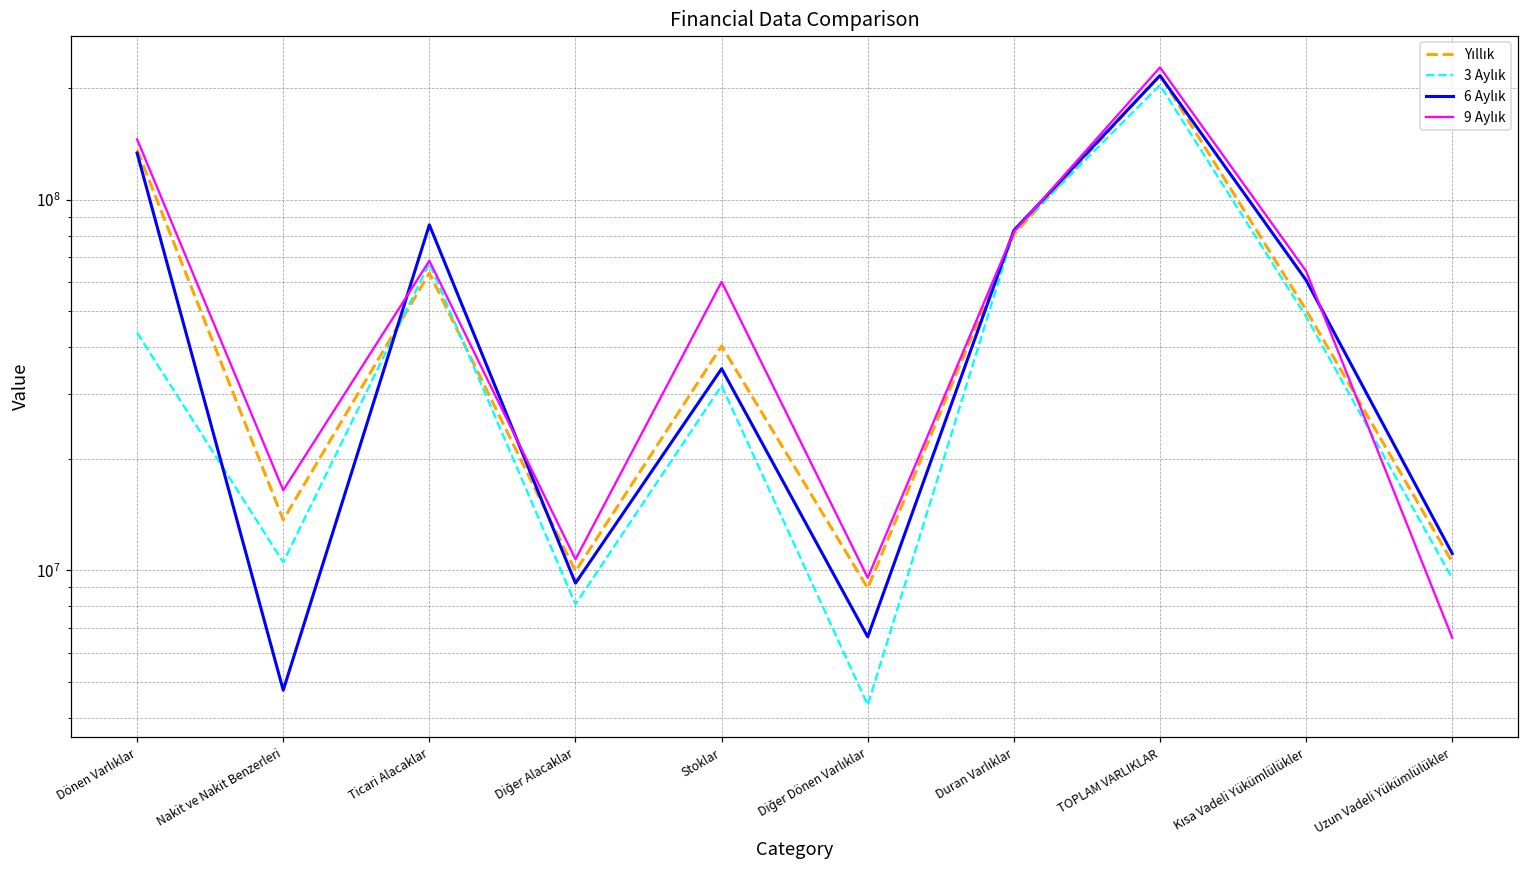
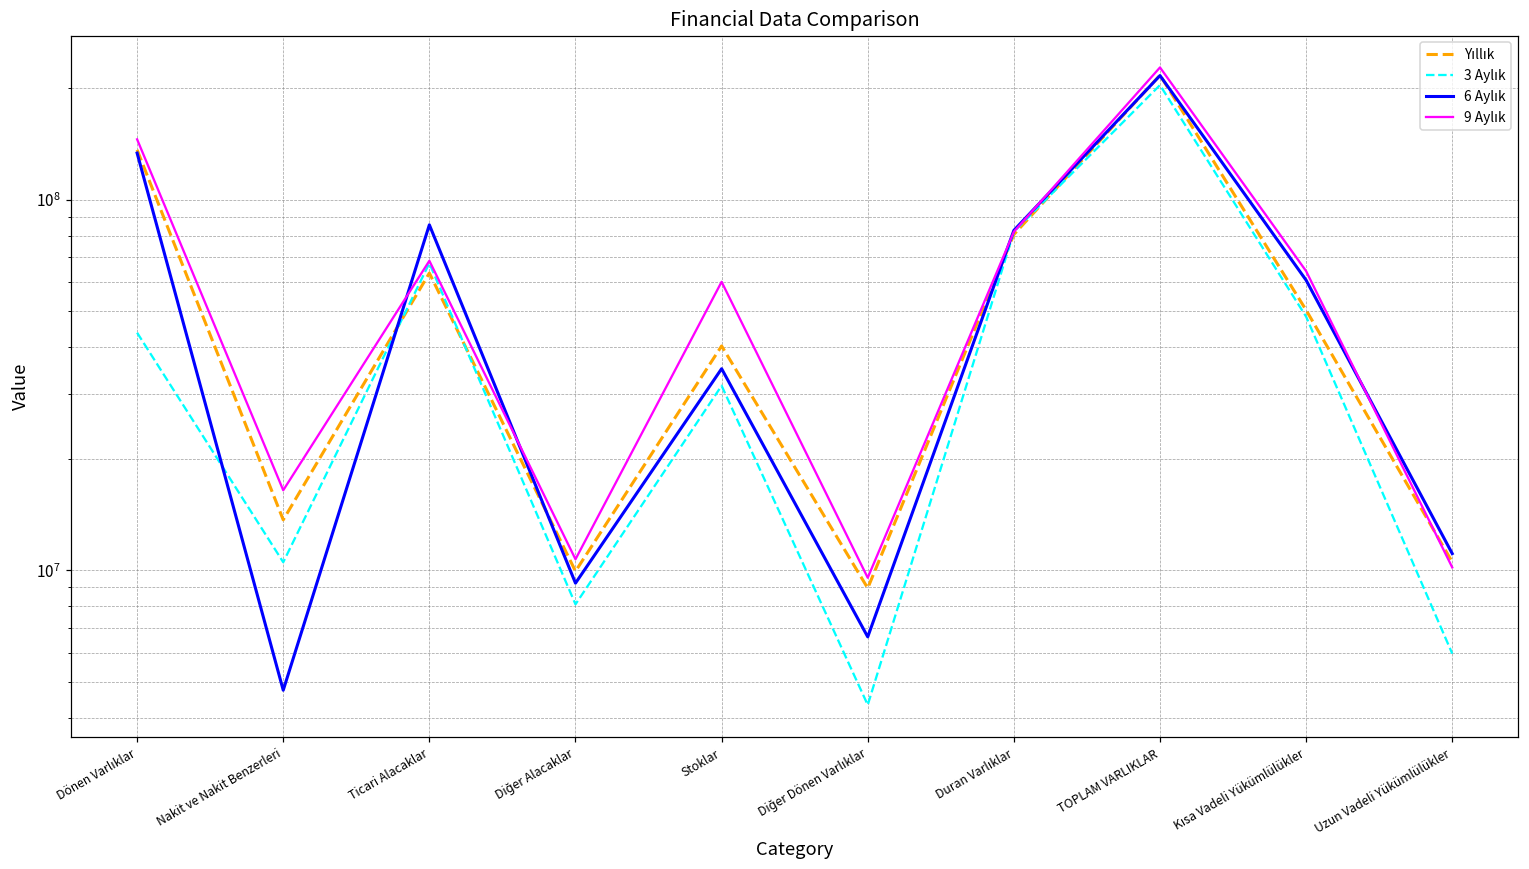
  {
    "Yıllık": {
      "Dönen Varlıklar": 136000000,
      "Nakit ve Nakit Benzerleri": 13700000,
      "Ticari Alacaklar": 63000000,
      "Diğer Alacaklar": 9900000,
      "Stoklar": 40000000,
      "Diğer Dönen Varlıklar": 9000000,
      "Kısa Vadeli Yükümlülükler": 50000000,
      "Uzun Vadeli Yükümlülükler": 10500000
    },
    "3 Aylık": {
      "Dönen Varlıklar": 44000000,
      "Nakit ve Nakit Benzerleri": 10500000,
      "Diğer Alacaklar": 8100000,
      "Stoklar": 31000000,
      "Diğer Dönen Varlıklar": 4300000,
      "TOPLAM VARLIKLAR": 200000000,
      "Kısa Vadeli Yükümlülükler": 48000000,
-     "Uzun Vadeli Yükümlülükler": 9500000
+     "Uzun Vadeli Yükümlülükler": 6000000
    },
    "6 Aylık": {
      "Dönen Varlıklar": 134000000,
      "Nakit ve Nakit Benzerleri": 4800000,
      "Ticari Alacaklar": 86000000,
      "Diğer Alacaklar": 9200000,
      "Stoklar": 35000000,
      "Diğer Dönen Varlıklar": 6600000,
      "Kısa Vadeli Yükümlülükler": 61000000,
      "Uzun Vadeli Yükümlülükler": 11100000
    },
    "9 Aylık": {
      "Dönen Varlıklar": 146000000,
      "Nakit ve Nakit Benzerleri": 16000000,
      "Diğer Alacaklar": 10700000,
      "Stoklar": 60000000,
      "Diğer Dönen Varlıklar": 9600000,
      "TOPLAM VARLIKLAR": 230000000,
      "Kısa Vadeli Yükümlülükler": 64000000,
-     "Uzun Vadeli Yükümlülükler": 6600000
+     "Uzun Vadeli Yükümlülükler": 10200000
    }
  }
